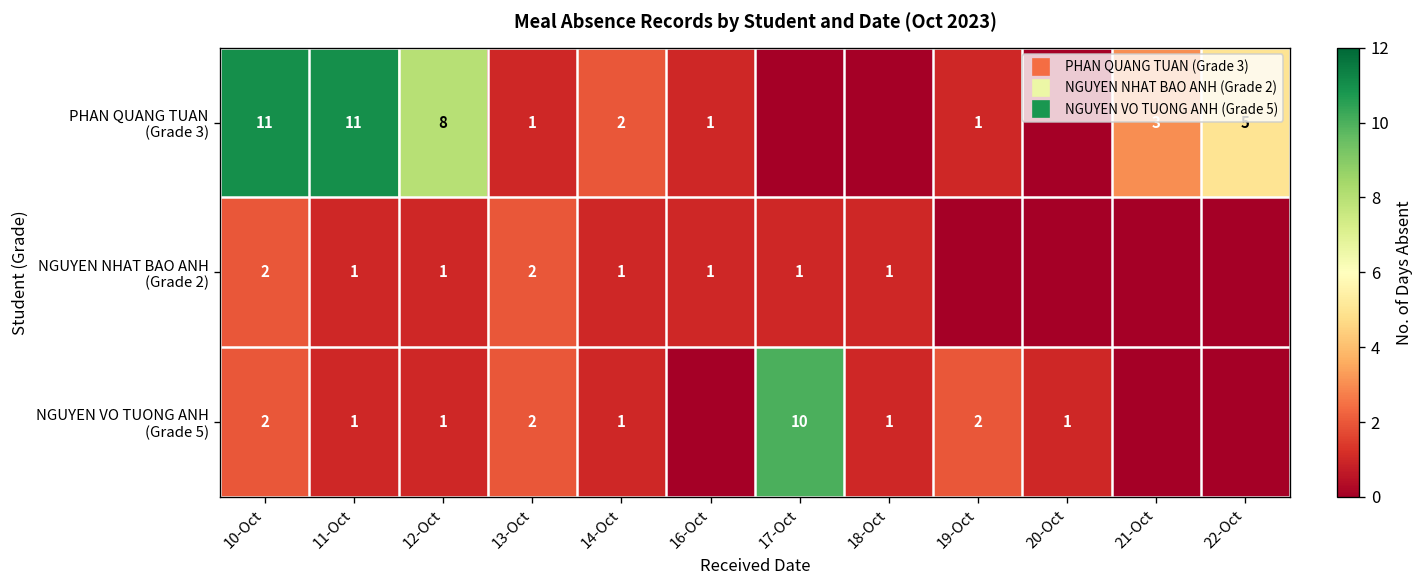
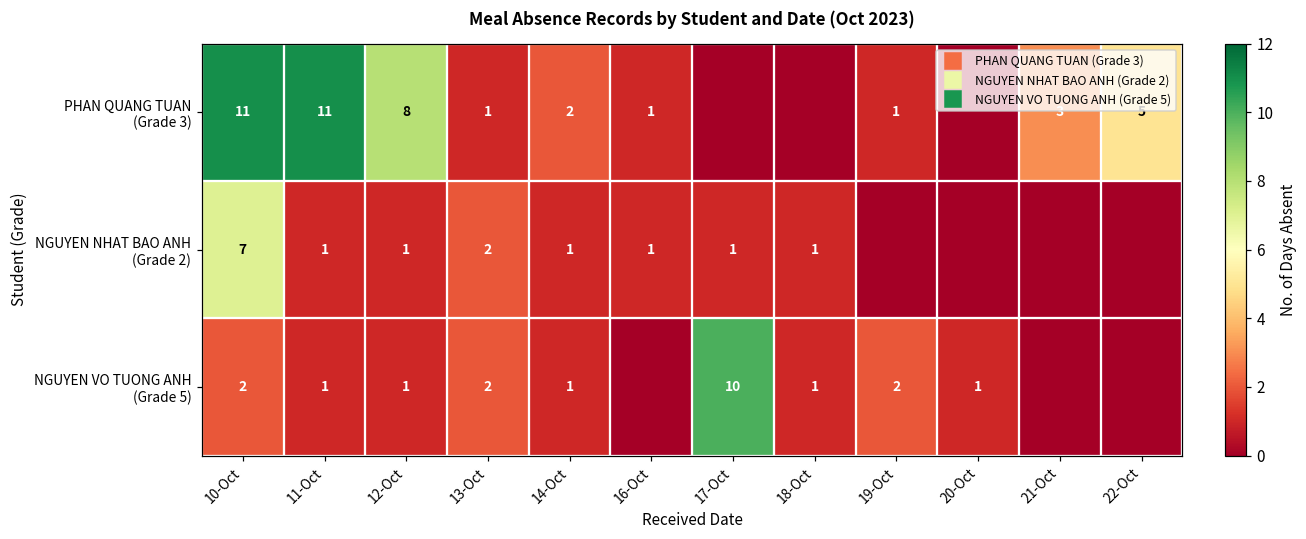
  {
    "PHAN QUANG TUAN (Grade 3)": {
      "10-Oct": 11,
      "11-Oct": 11,
      "12-Oct": 8,
      "13-Oct": 1,
      "14-Oct": 2,
      "16-Oct": 1,
      "19-Oct": 1
    },
    "NGUYEN NHAT BAO ANH (Grade 2)": {
-     "10-Oct": 2,
+     "10-Oct": 7,
      "11-Oct": 1,
      "12-Oct": 1,
      "13-Oct": 2,
      "14-Oct": 1,
      "16-Oct": 1,
      "17-Oct": 1,
      "18-Oct": 1
    },
    "NGUYEN VO TUONG ANH (Grade 5)": {
      "10-Oct": 2,
      "11-Oct": 1,
      "12-Oct": 1,
      "13-Oct": 2,
      "14-Oct": 1,
      "17-Oct": 10,
      "18-Oct": 1,
      "19-Oct": 2,
      "20-Oct": 1
    }
  }
